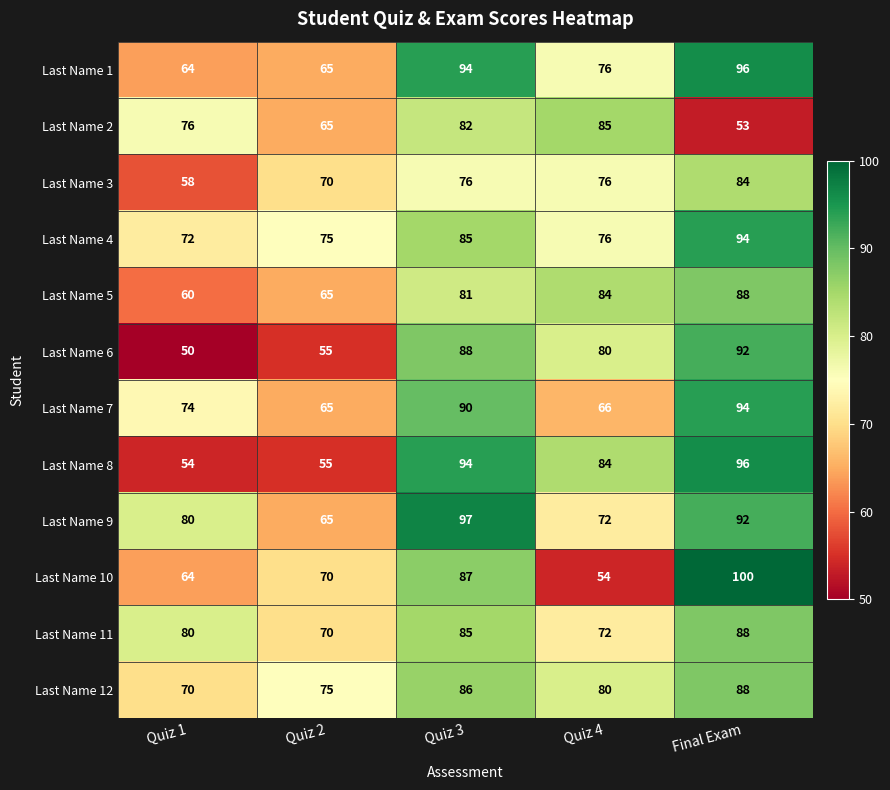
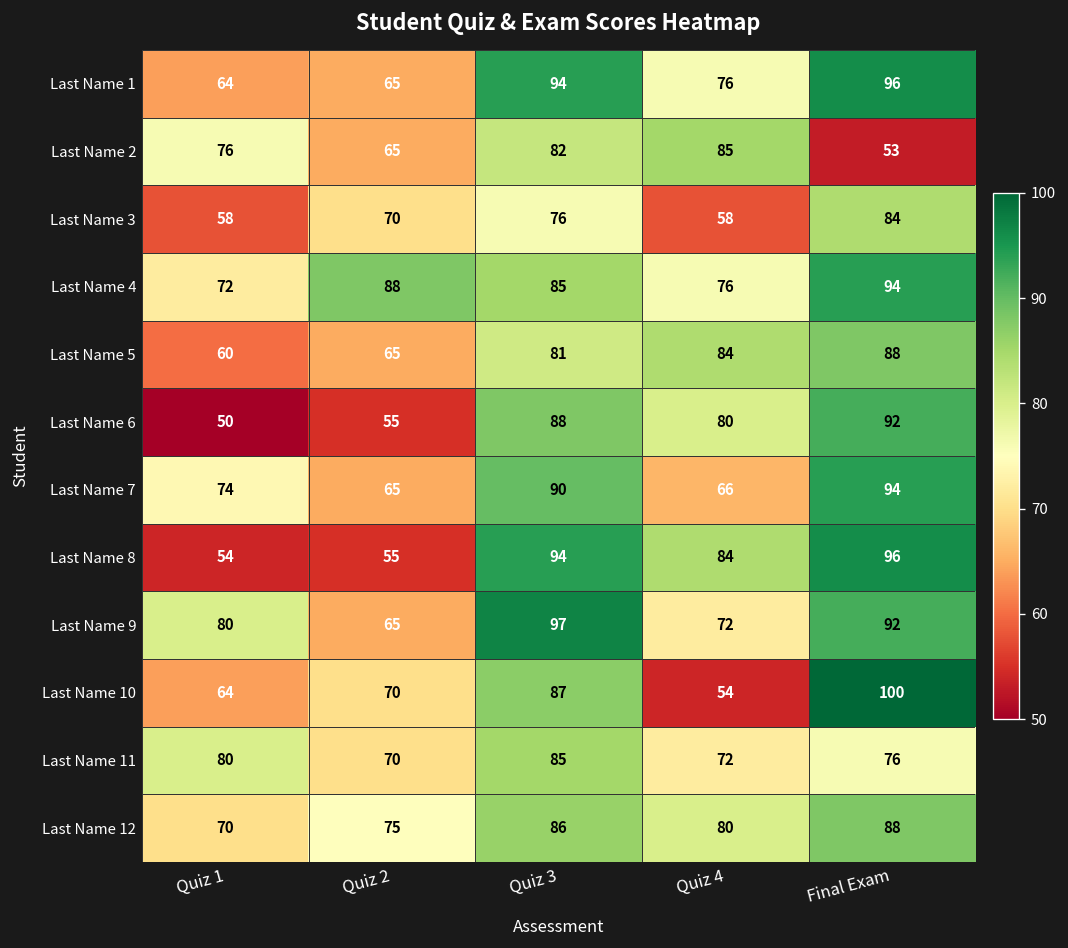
  {
    "Last Name 1": {
      "Quiz 1": 64,
      "Quiz 2": 65,
      "Quiz 3": 94,
      "Quiz 4": 76,
      "Final Exam": 96
    },
    "Last Name 2": {
      "Quiz 1": 76,
      "Quiz 2": 65,
      "Quiz 3": 82,
      "Quiz 4": 85,
      "Final Exam": 53
    },
    "Last Name 3": {
      "Quiz 1": 58,
      "Quiz 2": 70,
      "Quiz 3": 76,
-     "Quiz 4": 76,
+     "Quiz 4": 58,
      "Final Exam": 84
    },
    "Last Name 4": {
      "Quiz 1": 72,
-     "Quiz 2": 75,
+     "Quiz 2": 88,
      "Quiz 3": 85,
      "Quiz 4": 76,
      "Final Exam": 94
    },
    "Last Name 5": {
      "Quiz 1": 60,
      "Quiz 2": 65,
      "Quiz 3": 81,
      "Quiz 4": 84,
      "Final Exam": 88
    },
    "Last Name 6": {
      "Quiz 1": 50,
      "Quiz 2": 55,
      "Quiz 3": 88,
      "Quiz 4": 80,
      "Final Exam": 92
    },
    "Last Name 7": {
      "Quiz 1": 74,
      "Quiz 2": 65,
      "Quiz 3": 90,
      "Quiz 4": 66,
      "Final Exam": 94
    },
    "Last Name 8": {
      "Quiz 1": 54,
      "Quiz 2": 55,
      "Quiz 3": 94,
      "Quiz 4": 84,
      "Final Exam": 96
    },
    "Last Name 9": {
      "Quiz 1": 80,
      "Quiz 2": 65,
      "Quiz 3": 97,
      "Quiz 4": 72,
      "Final Exam": 92
    },
    "Last Name 10": {
      "Quiz 1": 64,
      "Quiz 2": 70,
      "Quiz 3": 87,
      "Quiz 4": 54,
      "Final Exam": 100
    },
    "Last Name 11": {
      "Quiz 1": 80,
      "Quiz 2": 70,
      "Quiz 3": 85,
      "Quiz 4": 72,
-     "Final Exam": 88
+     "Final Exam": 76
    },
    "Last Name 12": {
      "Quiz 1": 70,
      "Quiz 2": 75,
      "Quiz 3": 86,
      "Quiz 4": 80,
      "Final Exam": 88
    }
  }
